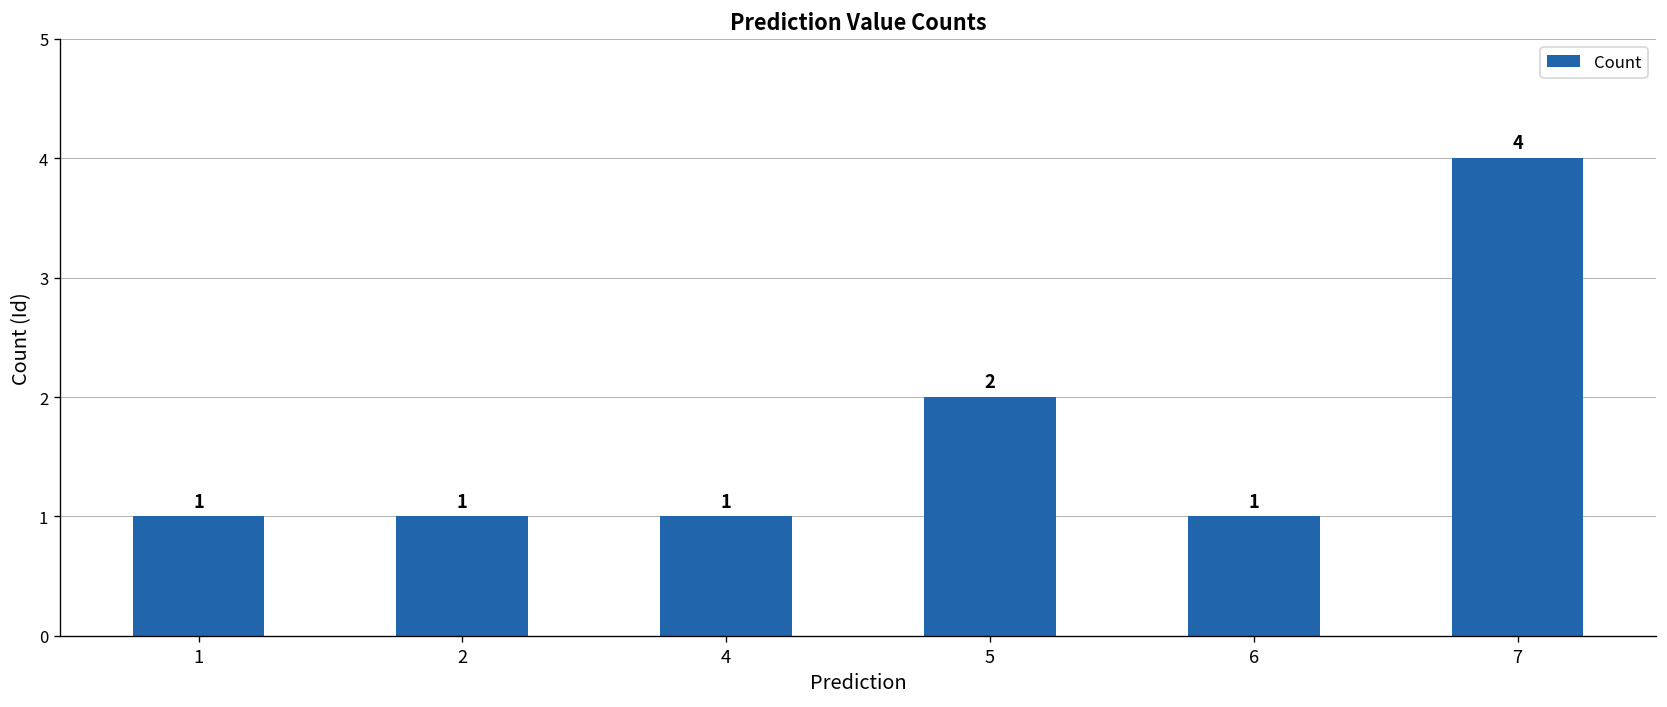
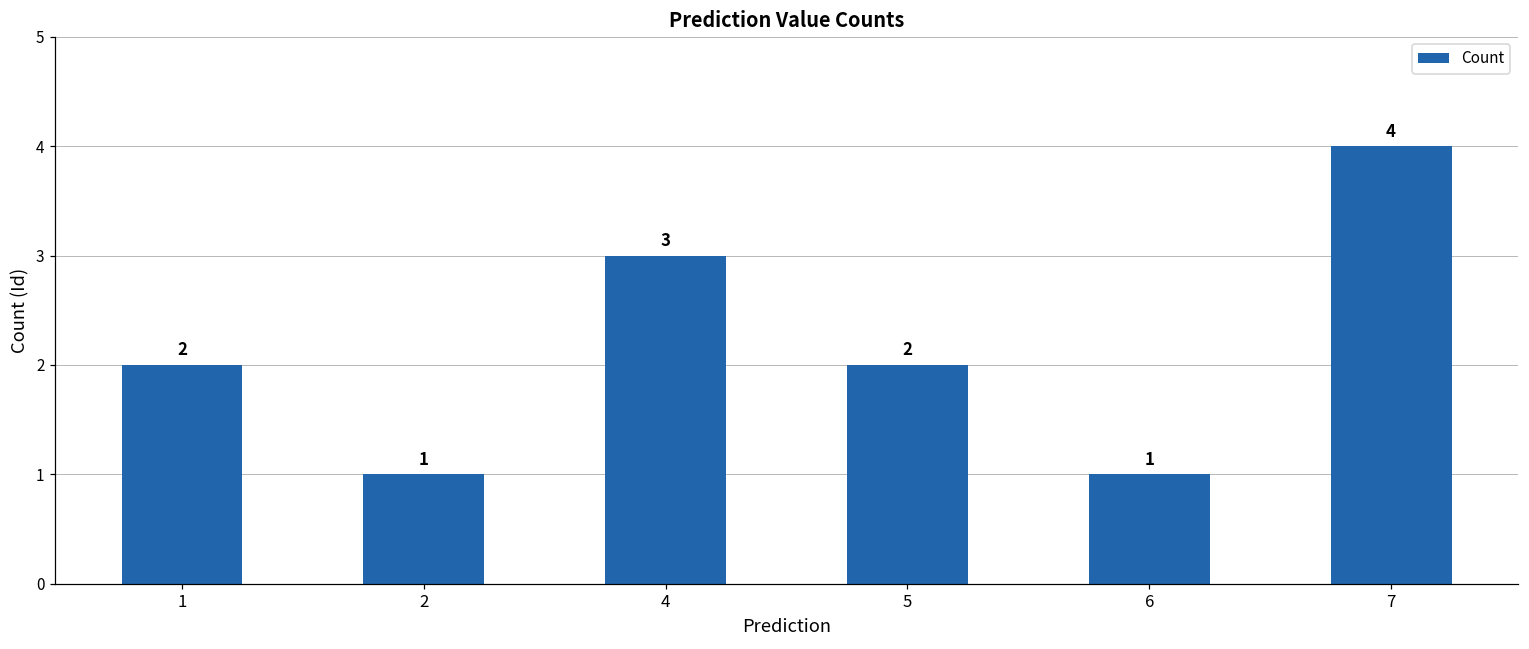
  {
-   "1": 1,
+   "1": 2,
    "2": 1,
-   "4": 1,
+   "4": 3,
    "5": 2,
    "6": 1,
    "7": 4
  }
